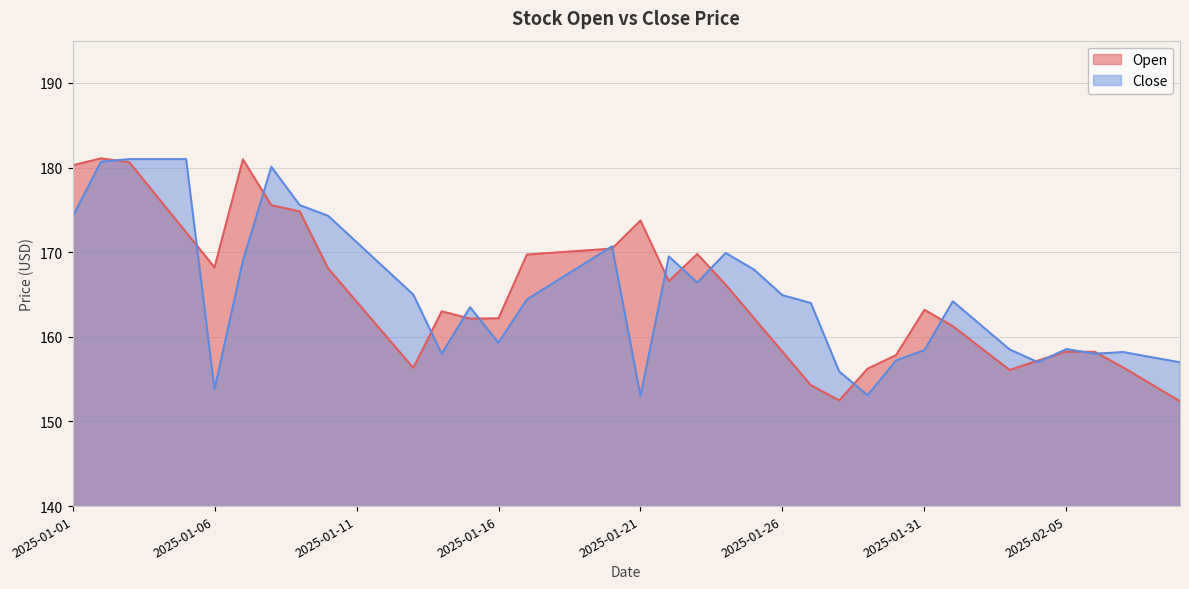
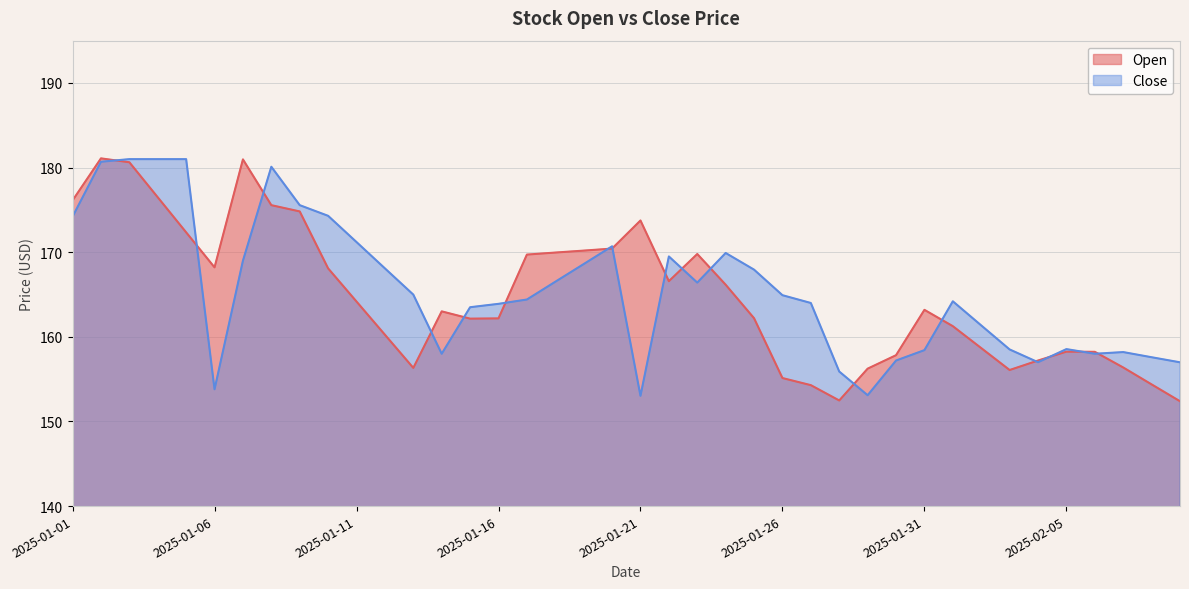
  {
    "Open": {
-     "2025-01-01": 180,
+     "2025-01-01": 176,
      "2025-01-06": 168,
      "2025-01-11": 164,
      "2025-01-16": 162,
      "2025-01-21": 174,
-     "2025-01-26": 158,
+     "2025-01-26": 155,
      "2025-01-31": 163,
      "2025-02-05": 158
    },
    "Close": {
      "2025-01-01": 174,
      "2025-01-06": 154,
      "2025-01-11": 171,
-     "2025-01-16": 159,
+     "2025-01-16": 164,
      "2025-01-21": 153,
      "2025-01-26": 165,
      "2025-01-31": 158,
      "2025-02-05": 159
    }
  }
